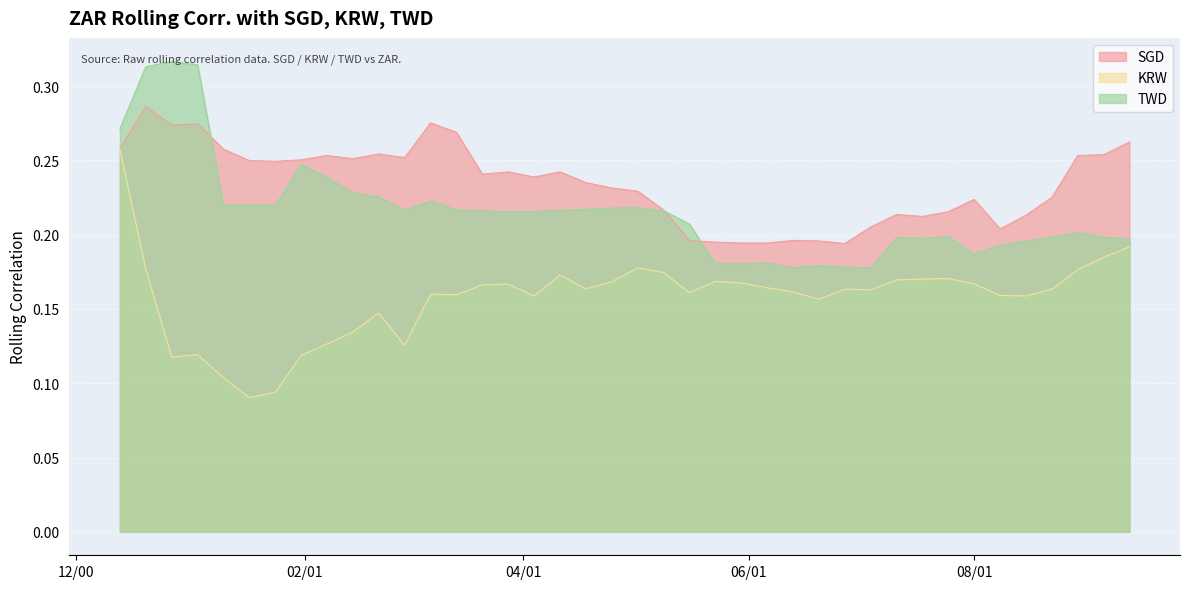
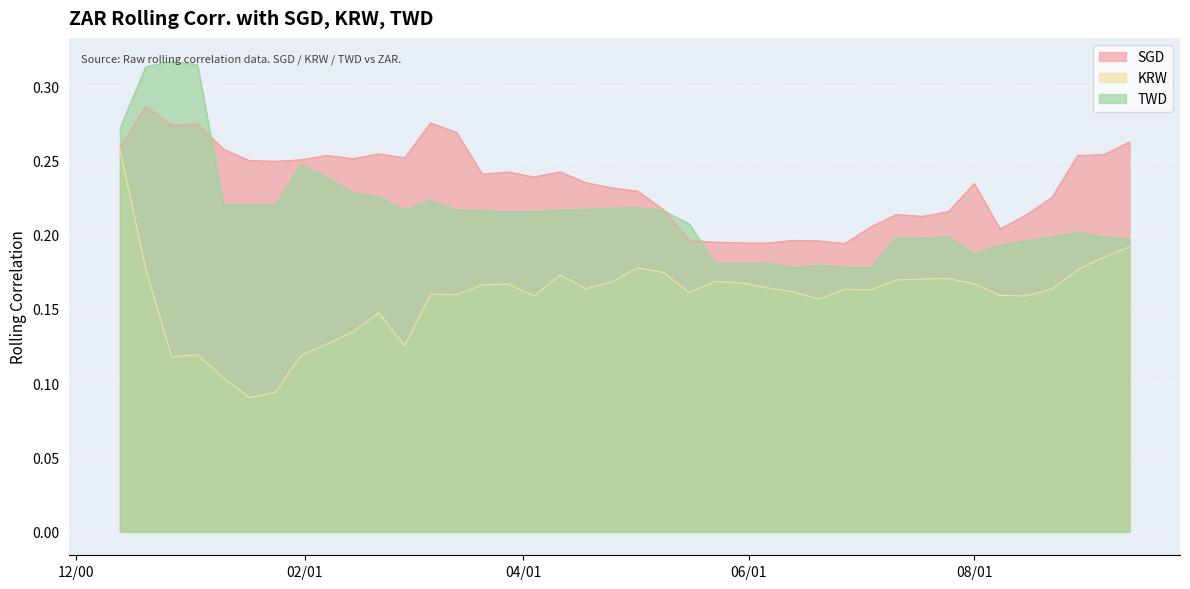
  {
    "SGD": {
-     "08/01": 0.224
+     "08/01": 0.234
    },
    "KRW": {
      "08/01": 0.167
    },
    "TWD": {
      "08/01": 0.187
    }
  }
